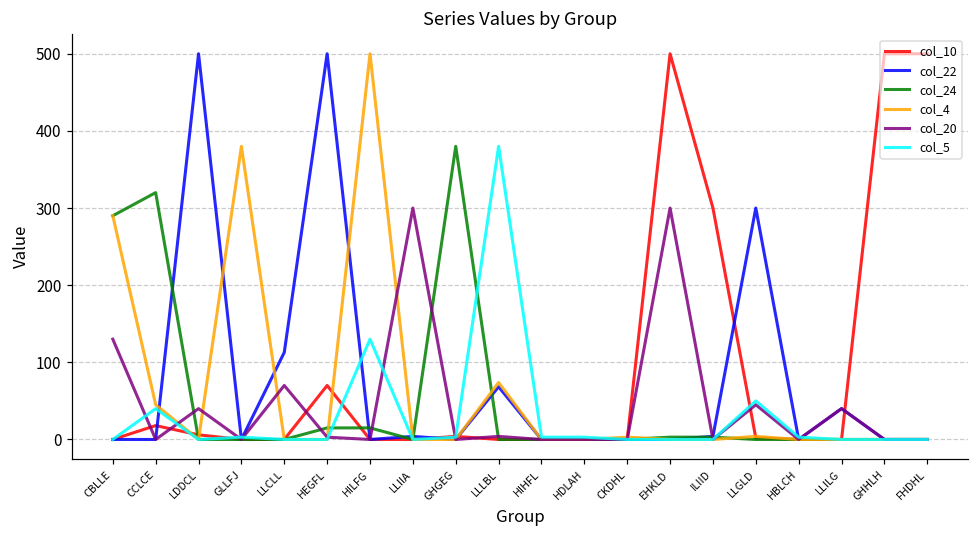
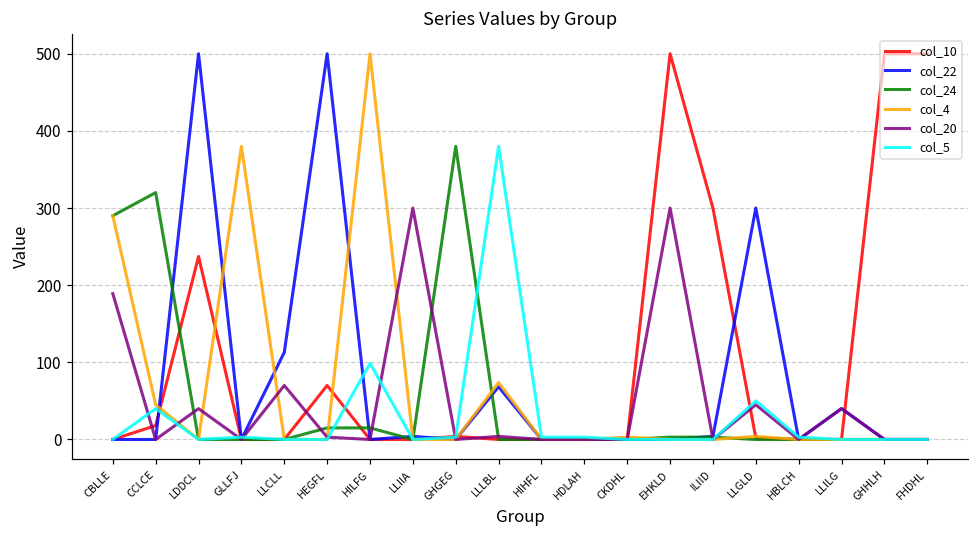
  {
    "col_10": {
      "CCLCE": 20,
-     "LDDCL": 10,
+     "LDDCL": 240,
      "HEGFL": 70,
      "EHKLD": 500,
      "ILIID": 300
    },
    "col_22": {
      "LDDCL": 500,
      "LLCLL": 110,
      "HEGFL": 500,
      "LLIIA": 0,
      "LLLBL": 70,
      "LLGLD": 300
    },
    "col_24": {
      "CCLCE": 320,
      "HEGFL": 20,
      "HILFG": 20,
      "GHGEG": 380
    },
    "col_4": {
      "CCLCE": 50,
      "GLLFJ": 380,
      "HILFG": 500,
      "LLLBL": 70
    },
    "col_20": {
-     "CBLLE": 130,
+     "CBLLE": 190,
      "LDDCL": 40,
      "LLCLL": 70,
      "LLIIA": 300,
      "LLLBL": 0,
      "EHKLD": 300,
      "LLGLD": 50
    },
    "col_5": {
      "CCLCE": 40,
-     "HILFG": 130,
+     "HILFG": 100,
      "LLLBL": 380,
      "LLGLD": 50
    }
  }
